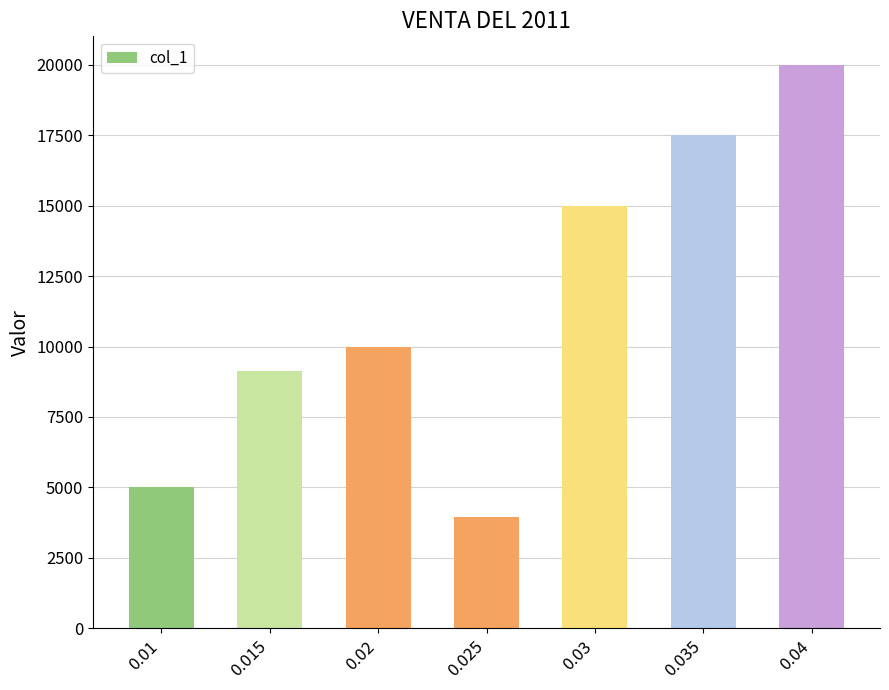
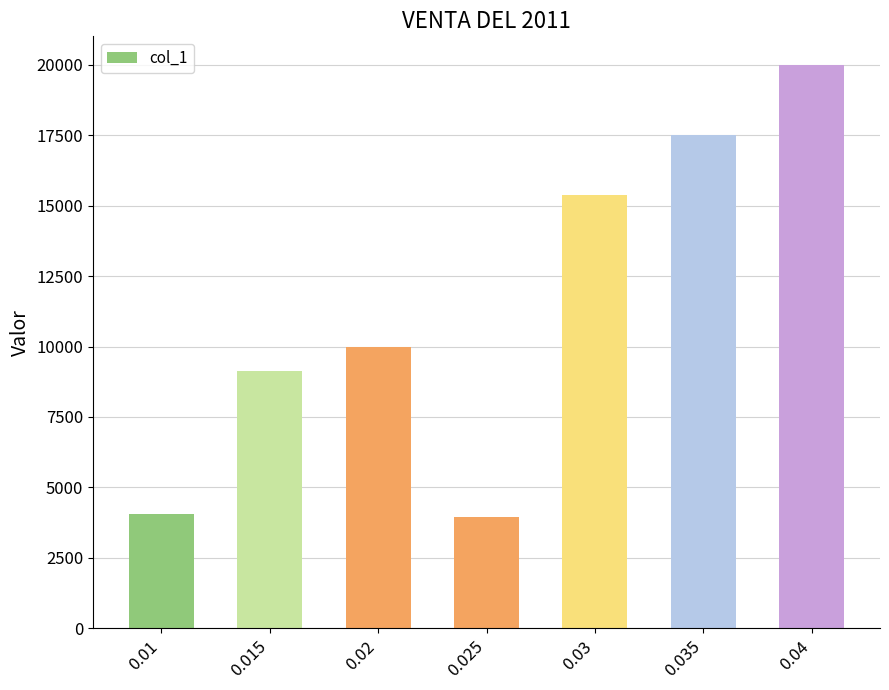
  {
-   "0.01": 5000,
+   "0.01": 4100,
    "0.015": 9100,
    "0.02": 10000,
    "0.025": 4000,
-   "0.03": 15000,
+   "0.03": 15400,
    "0.035": 17500,
    "0.04": 20000
  }
